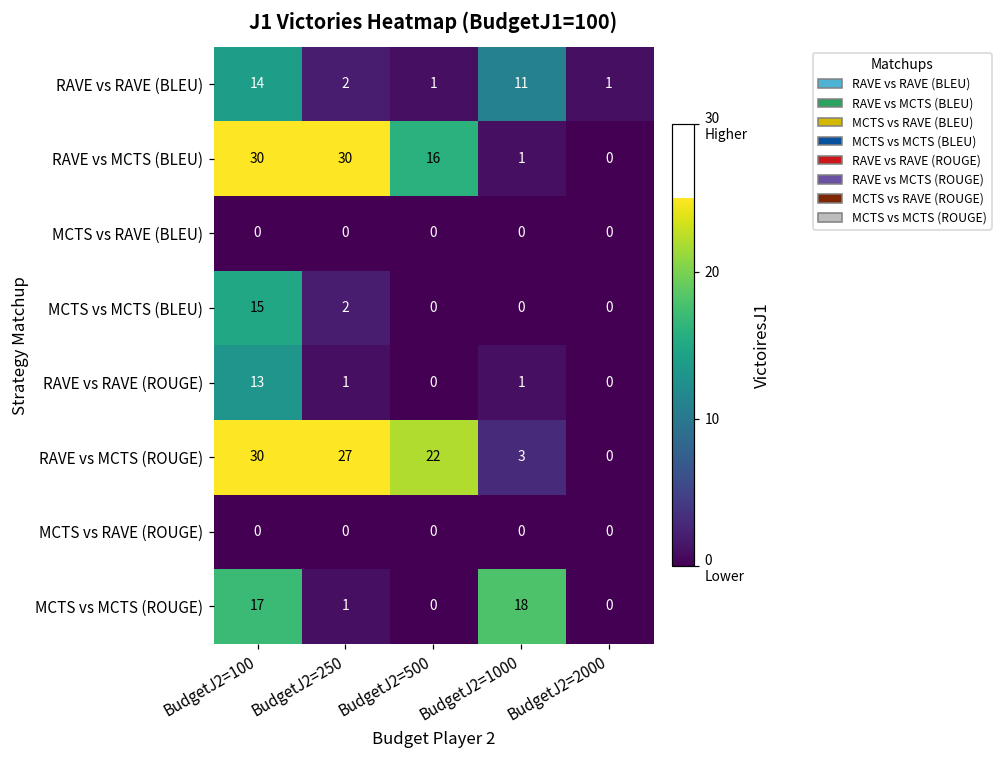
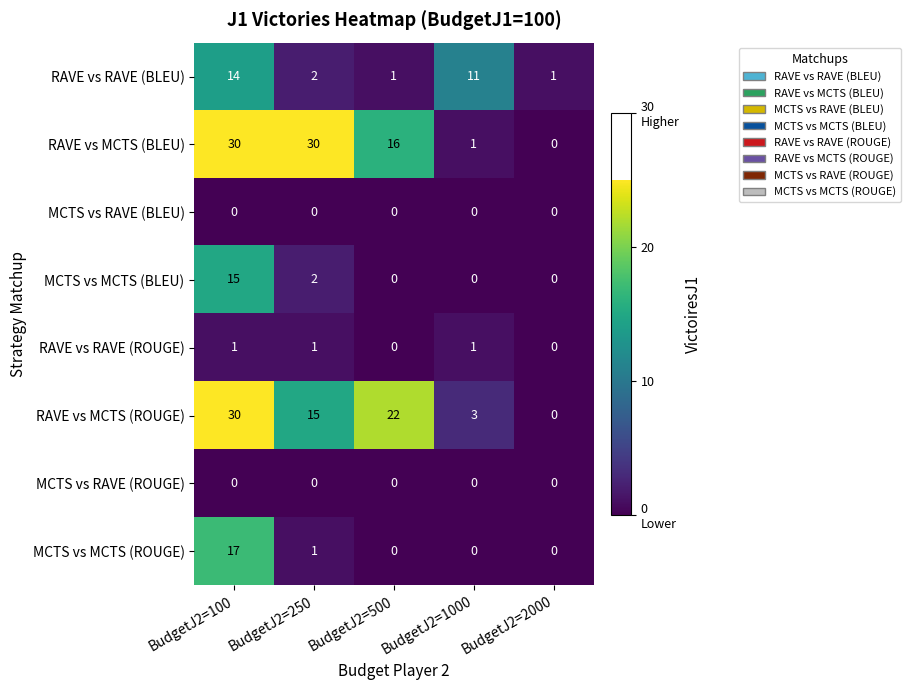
  {
    "RAVE vs RAVE (BLEU)": {
      "BudgetJ2=100": 14,
      "BudgetJ2=250": 2,
      "BudgetJ2=500": 1,
      "BudgetJ2=1000": 11,
      "BudgetJ2=2000": 1
    },
    "RAVE vs MCTS (BLEU)": {
      "BudgetJ2=100": 30,
      "BudgetJ2=250": 30,
      "BudgetJ2=500": 16,
      "BudgetJ2=1000": 1,
      "BudgetJ2=2000": 0
    },
    "MCTS vs RAVE (BLEU)": {
      "BudgetJ2=100": 0,
      "BudgetJ2=250": 0,
      "BudgetJ2=500": 0,
      "BudgetJ2=1000": 0,
      "BudgetJ2=2000": 0
    },
    "MCTS vs MCTS (BLEU)": {
      "BudgetJ2=100": 15,
      "BudgetJ2=250": 2,
      "BudgetJ2=500": 0,
      "BudgetJ2=1000": 0,
      "BudgetJ2=2000": 0
    },
    "RAVE vs RAVE (ROUGE)": {
-     "BudgetJ2=100": 13,
+     "BudgetJ2=100": 1,
      "BudgetJ2=250": 1,
      "BudgetJ2=500": 0,
      "BudgetJ2=1000": 1,
      "BudgetJ2=2000": 0
    },
    "RAVE vs MCTS (ROUGE)": {
      "BudgetJ2=100": 30,
-     "BudgetJ2=250": 27,
+     "BudgetJ2=250": 15,
      "BudgetJ2=500": 22,
      "BudgetJ2=1000": 3,
      "BudgetJ2=2000": 0
    },
    "MCTS vs RAVE (ROUGE)": {
      "BudgetJ2=100": 0,
      "BudgetJ2=250": 0,
      "BudgetJ2=500": 0,
      "BudgetJ2=1000": 0,
      "BudgetJ2=2000": 0
    },
    "MCTS vs MCTS (ROUGE)": {
      "BudgetJ2=100": 17,
      "BudgetJ2=250": 1,
      "BudgetJ2=500": 0,
-     "BudgetJ2=1000": 18,
+     "BudgetJ2=1000": 0,
      "BudgetJ2=2000": 0
    }
  }
